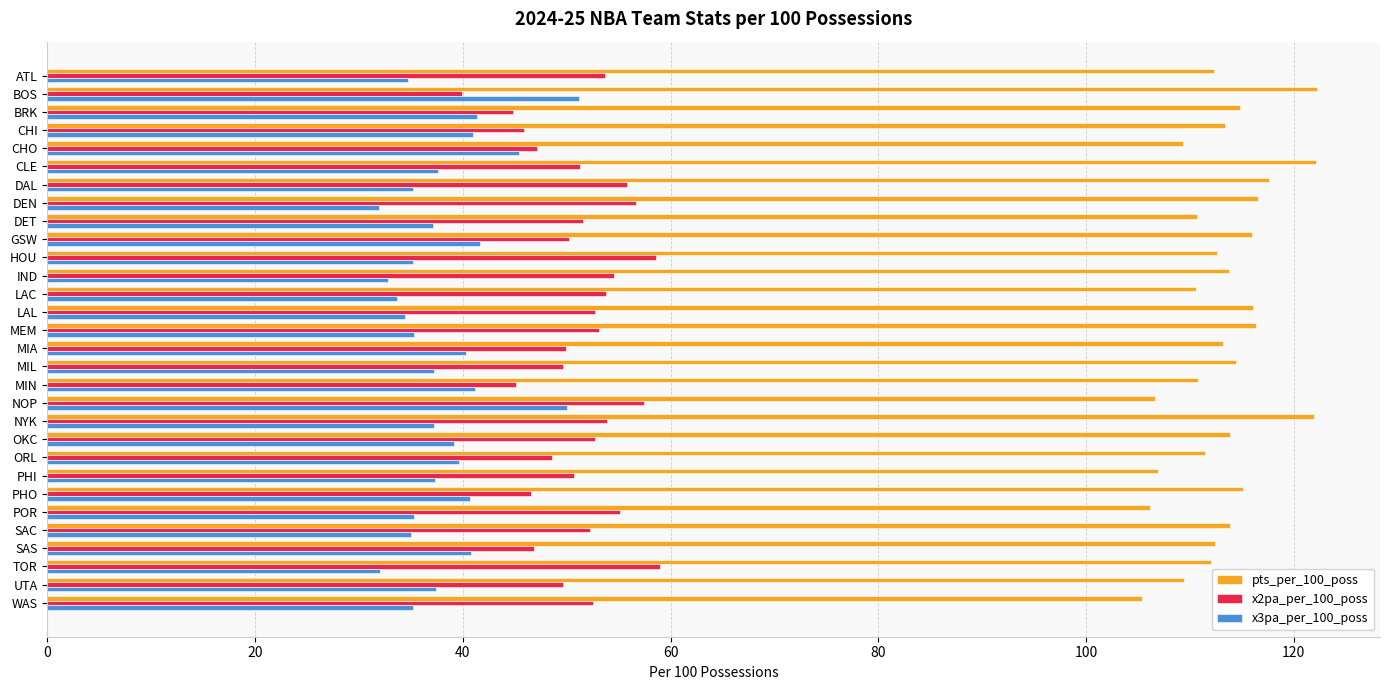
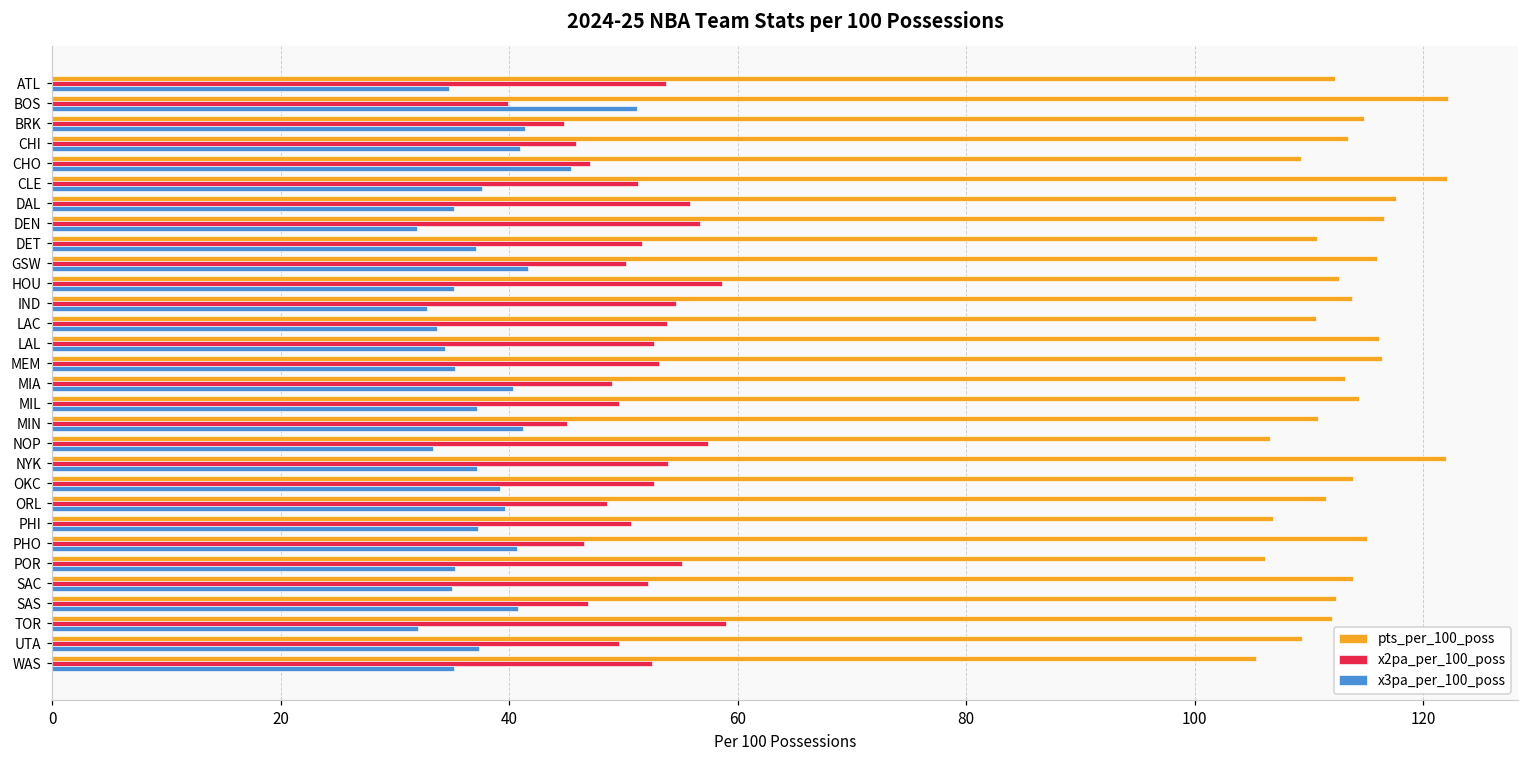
  {
    "pts_per_100_poss": {
      "ATL": 112.3,
      "BOS": 122.2,
      "BRK": 114.8,
      "CHI": 113.4,
      "CHO": 109.3,
      "CLE": 122.1,
      "DAL": 117.6,
      "DEN": 116.6,
      "DET": 110.7,
      "GSW": 116.0,
      "HOU": 112.6,
      "IND": 113.8,
      "LAC": 110.6,
      "LAL": 116.1,
      "MEM": 116.4,
      "MIA": 113.2,
      "MIL": 114.4,
      "MIN": 110.8,
      "NOP": 106.6,
      "NYK": 122.0,
      "OKC": 113.9,
      "ORL": 111.5,
      "PHI": 106.9,
      "PHO": 115.1,
      "POR": 106.2,
      "SAC": 113.9,
      "SAS": 112.4,
      "TOR": 112.0,
      "UTA": 109.4,
      "WAS": 105.4
    },
    "x2pa_per_100_poss": {
      "ATL": 53.7,
      "BOS": 39.9,
      "BRK": 44.8,
      "CHI": 45.9,
      "CHO": 47.1,
      "CLE": 51.3,
      "DAL": 55.8,
      "DEN": 56.7,
      "DET": 51.6,
      "GSW": 50.2,
      "HOU": 58.6,
      "IND": 54.6,
      "LAC": 53.8,
      "LAL": 52.7,
      "MEM": 53.1,
-     "MIA": 49.9,
+     "MIA": 49.0,
      "MIL": 49.6,
      "MIN": 45.1,
      "NOP": 57.4,
      "NYK": 53.9,
      "OKC": 52.7,
      "ORL": 48.6,
      "PHI": 50.7,
      "PHO": 46.6,
      "POR": 55.1,
      "SAC": 52.2,
      "SAS": 46.9,
      "TOR": 59.0,
      "UTA": 49.6,
      "WAS": 52.5
    },
    "x3pa_per_100_poss": {
      "ATL": 34.7,
      "BOS": 51.2,
      "BRK": 41.4,
      "CHI": 41.0,
      "CHO": 45.4,
      "CLE": 37.6,
      "DAL": 35.2,
      "DEN": 31.9,
      "DET": 37.1,
      "GSW": 41.7,
      "HOU": 35.2,
      "IND": 32.8,
      "LAC": 33.7,
      "LAL": 34.4,
      "MEM": 35.3,
      "MIA": 40.3,
      "MIL": 37.2,
      "MIN": 41.2,
-     "NOP": 50.0,
+     "NOP": 33.3,
      "NYK": 37.2,
      "OKC": 39.2,
      "ORL": 39.6,
      "PHI": 37.3,
      "PHO": 40.7,
      "POR": 35.3,
      "SAC": 35.0,
      "SAS": 40.8,
      "TOR": 32.0,
      "UTA": 37.4,
      "WAS": 35.2
    }
  }
